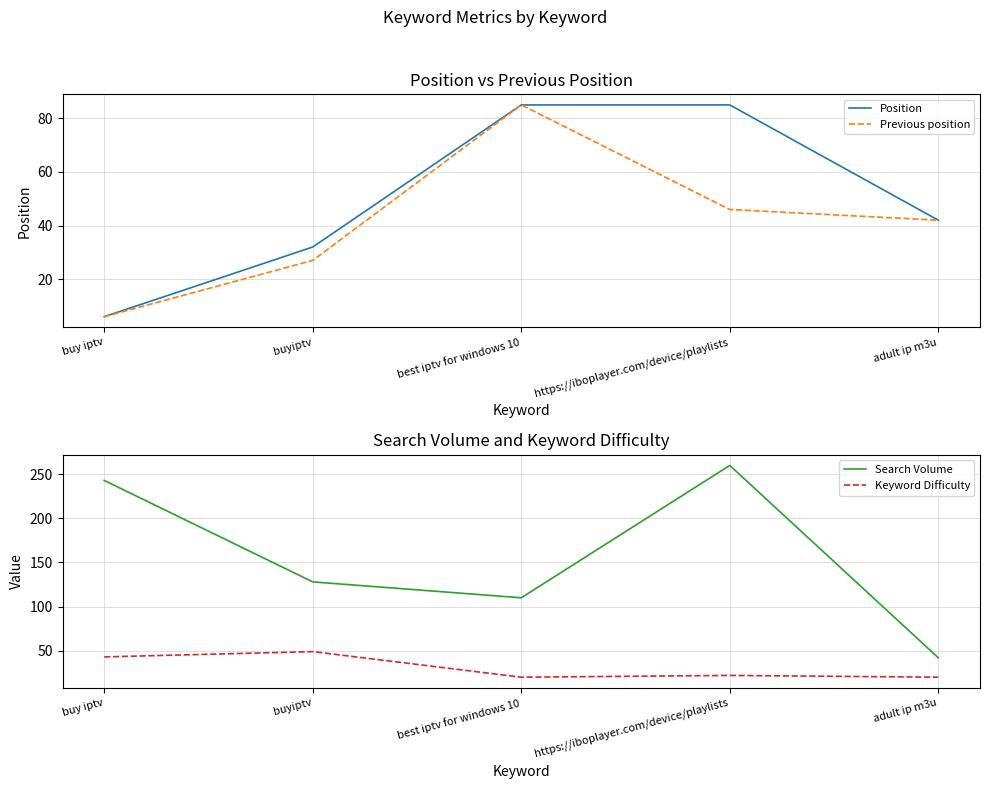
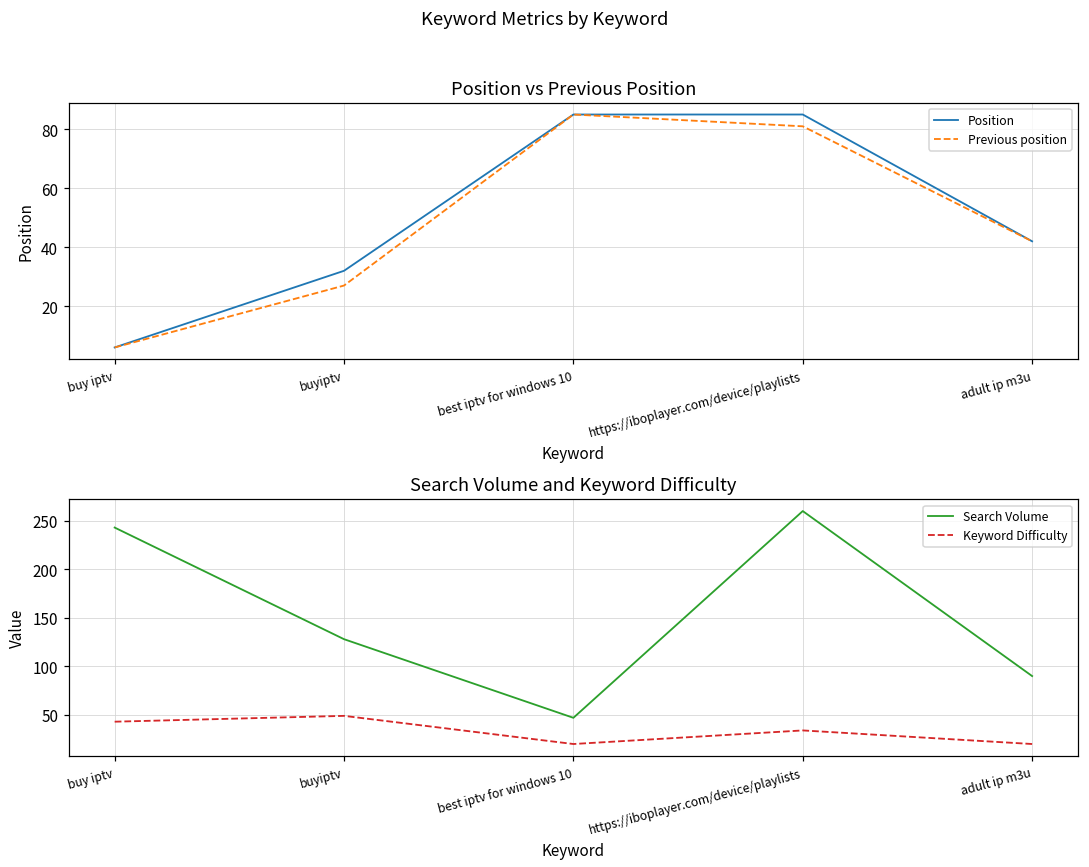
  {
    "Position vs Previous Position": {
      "Position": {
        "buyiptv": 32,
        "https://iboplayer.com/device/playlists": 85
      },
      "Previous position": {
        "buyiptv": 27,
-       "https://iboplayer.com/device/playlists": 46
+       "https://iboplayer.com/device/playlists": 81
      }
    },
    "Search Volume and Keyword Difficulty": {
      "Search Volume": {
        "buy iptv": 240,
        "buyiptv": 130,
-       "best iptv for windows 10": 110,
+       "best iptv for windows 10": 50,
        "https://iboplayer.com/device/playlists": 260,
-       "adult ip m3u": 40
+       "adult ip m3u": 90
      },
      "Keyword Difficulty": {
        "buy iptv": 40,
        "buyiptv": 50,
        "best iptv for windows 10": 20,
-       "https://iboplayer.com/device/playlists": 20,
+       "https://iboplayer.com/device/playlists": 30,
        "adult ip m3u": 20
      }
    }
  }
